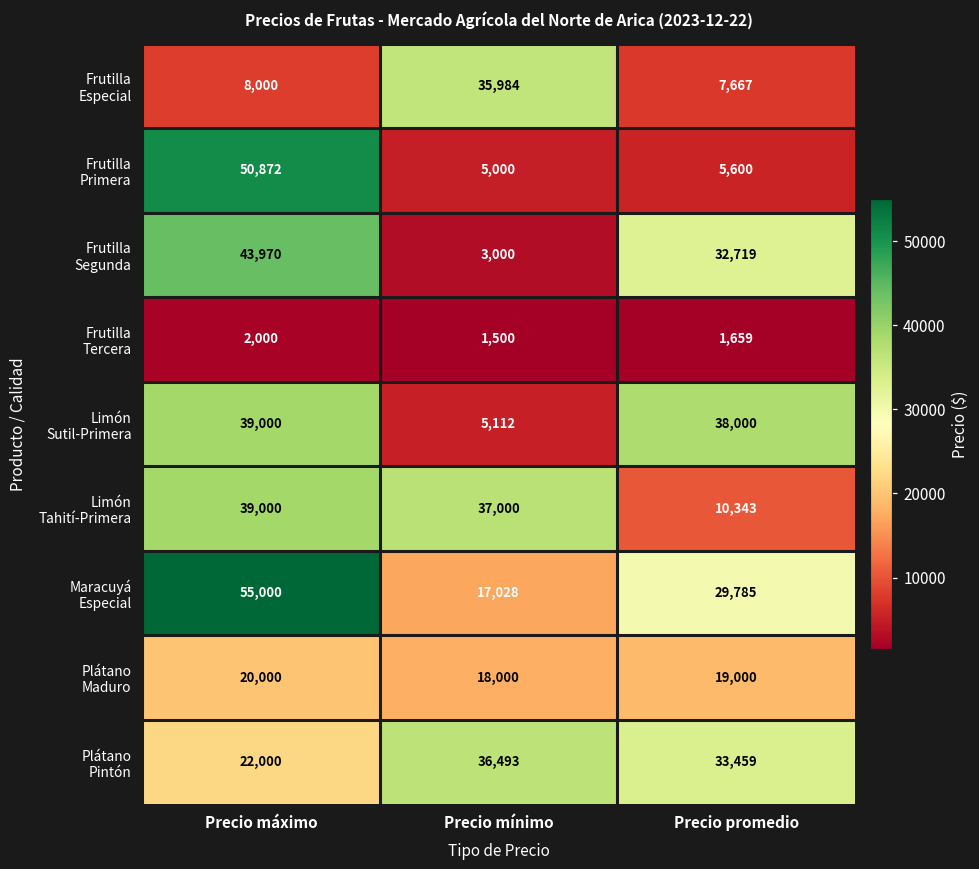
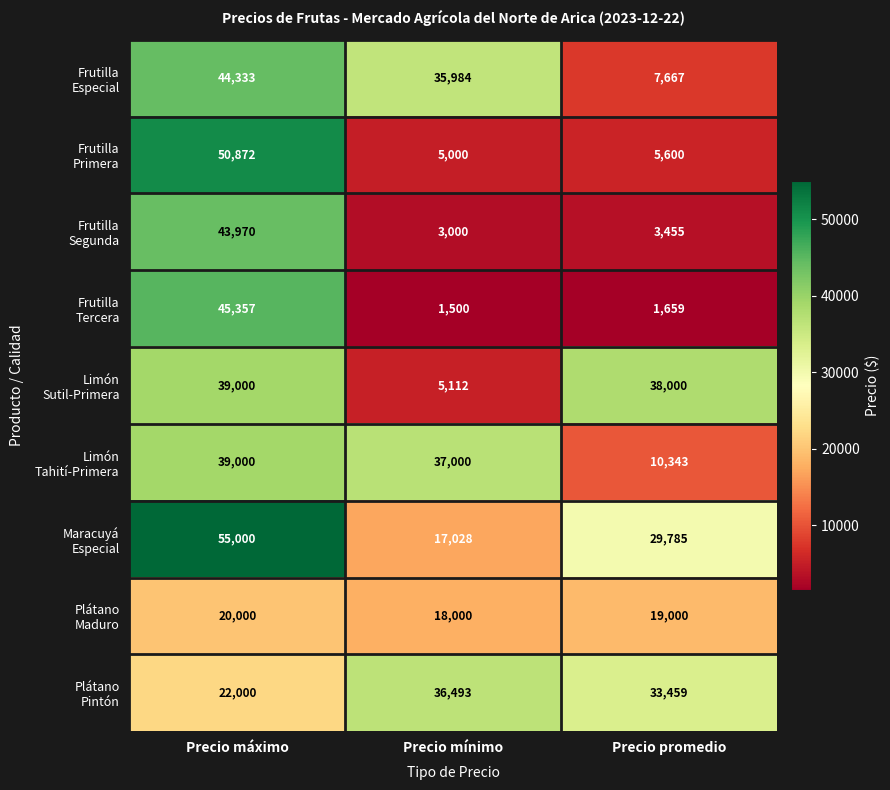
  {
    "Frutilla Especial": {
-     "Precio máximo": "8,000",
+     "Precio máximo": "44,333",
      "Precio mínimo": "35,984",
      "Precio promedio": "7,667"
    },
    "Frutilla Primera": {
      "Precio máximo": "50,872",
      "Precio mínimo": "5,000",
      "Precio promedio": "5,600"
    },
    "Frutilla Segunda": {
      "Precio máximo": "43,970",
      "Precio mínimo": "3,000",
-     "Precio promedio": "32,719"
+     "Precio promedio": "3,455"
    },
    "Frutilla Tercera": {
-     "Precio máximo": "2,000",
+     "Precio máximo": "45,357",
      "Precio mínimo": "1,500",
      "Precio promedio": "1,659"
    },
    "Limón Sutil-Primera": {
      "Precio máximo": "39,000",
      "Precio mínimo": "5,112",
      "Precio promedio": "38,000"
    },
    "Limón Tahití-Primera": {
      "Precio máximo": "39,000",
      "Precio mínimo": "37,000",
      "Precio promedio": "10,343"
    },
    "Maracuyá Especial": {
      "Precio máximo": "55,000",
      "Precio mínimo": "17,028",
      "Precio promedio": "29,785"
    },
    "Plátano Maduro": {
      "Precio máximo": "20,000",
      "Precio mínimo": "18,000",
      "Precio promedio": "19,000"
    },
    "Plátano Pintón": {
      "Precio máximo": "22,000",
      "Precio mínimo": "36,493",
      "Precio promedio": "33,459"
    }
  }
